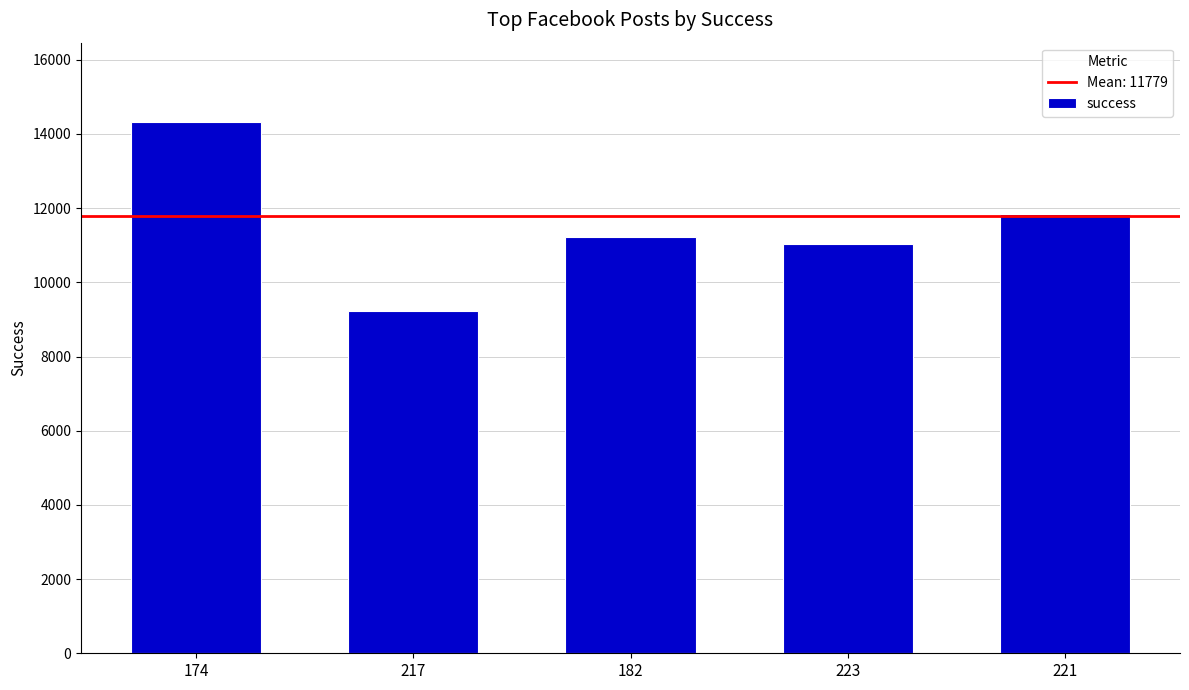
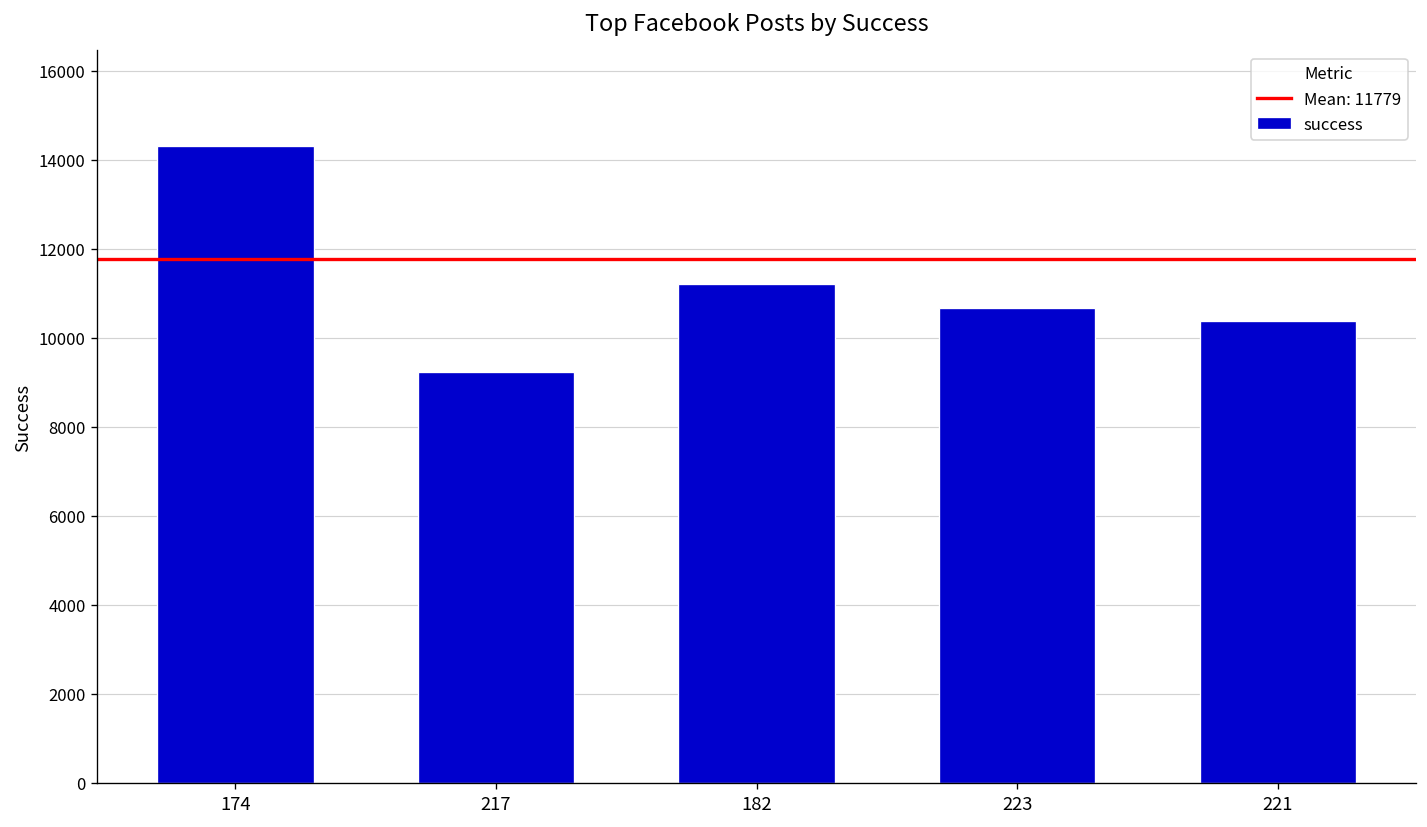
  {
    "174": 14300,
    "217": 9200,
    "182": 11200,
-   "223": 11000,
-   "221": 11800
+   "223": 10700,
+   "221": 10400
  }
